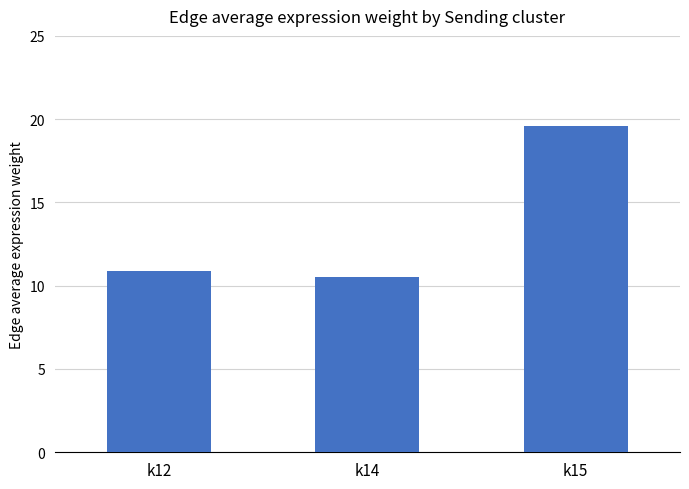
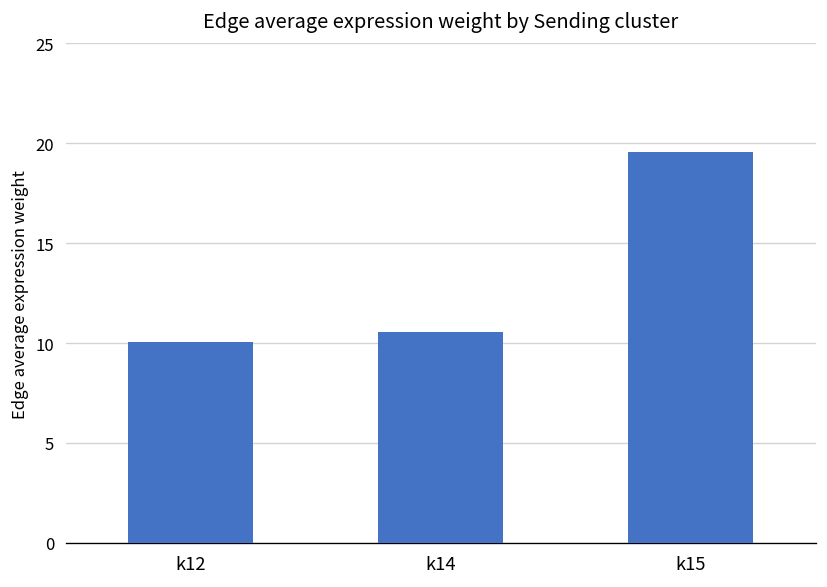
  {
-   "k12": 10.9,
+   "k12": 10.1,
    "k14": 10.5,
    "k15": 19.6
  }
